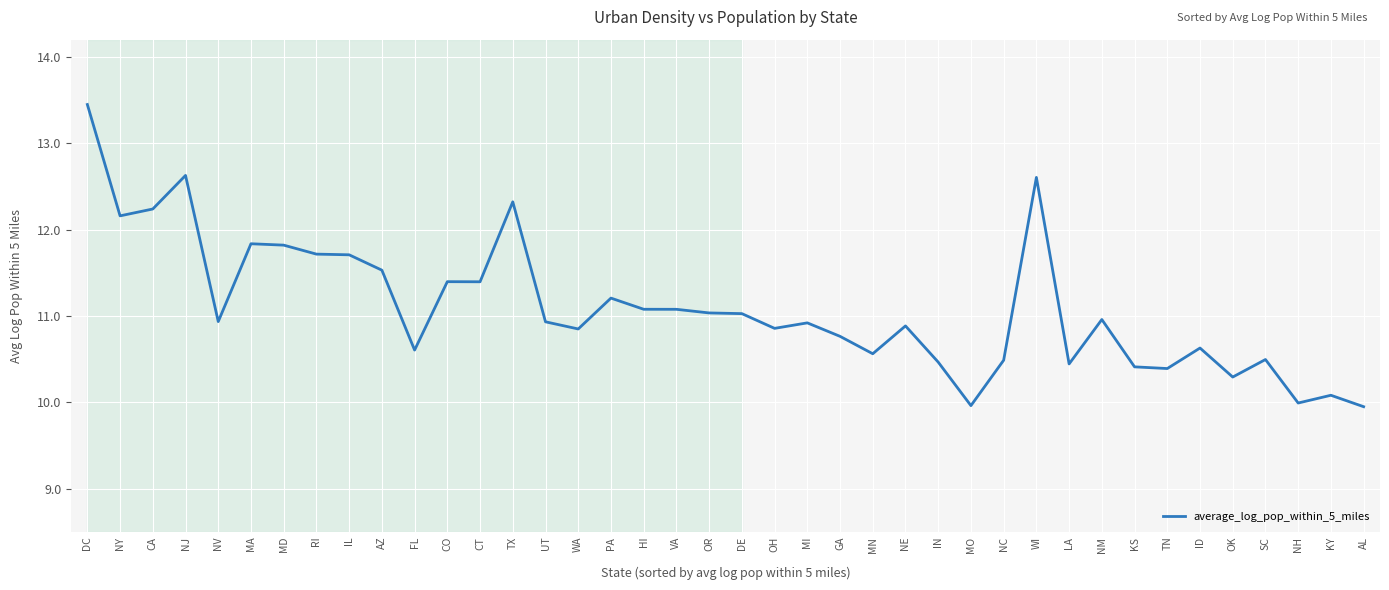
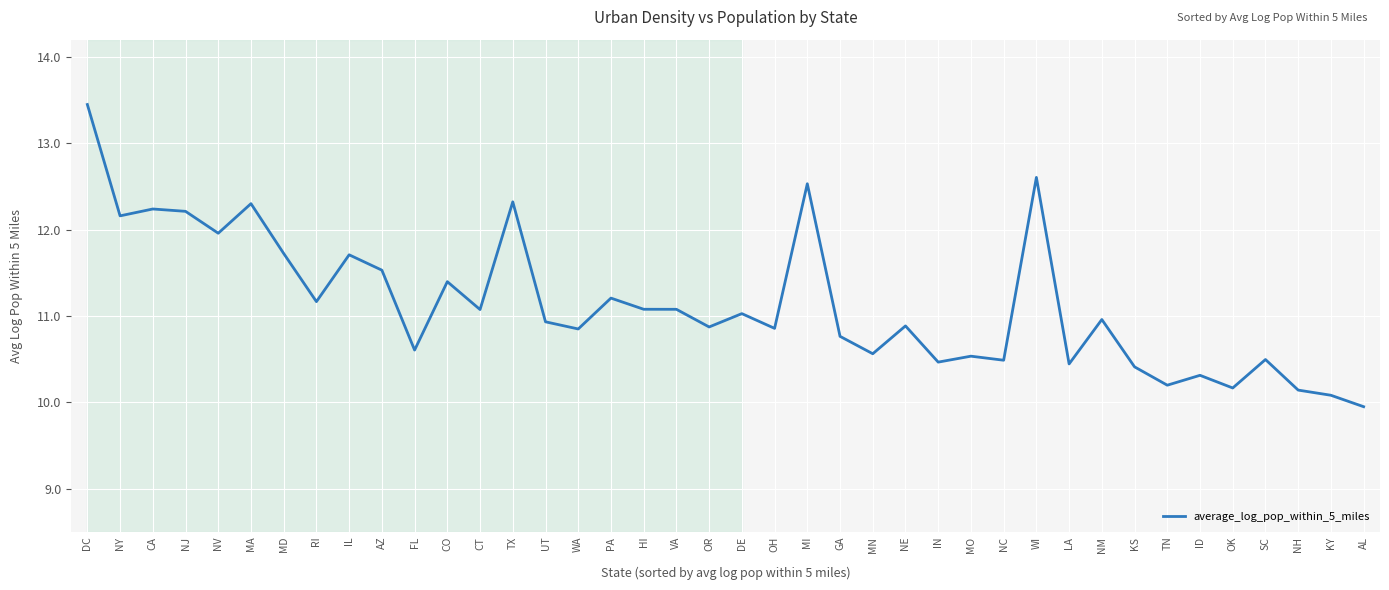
  {
    "DC": 13.4,
    "NY": 12.2,
    "CA": 12.2,
-   "NJ": 12.6,
-   "NV": 10.9,
-   "MA": 11.8,
-   "MD": 11.8,
-   "RI": 11.7,
+   "NJ": 12.2,
+   "NV": 12.0,
+   "MA": 12.3,
+   "MD": 11.7,
+   "RI": 11.2,
    "IL": 11.7,
    "AZ": 11.5,
    "FL": 10.6,
    "CO": 11.4,
-   "CT": 11.4,
+   "CT": 11.1,
    "TX": 12.3,
    "UT": 10.9,
    "WA": 10.8,
    "PA": 11.2,
    "HI": 11.1,
    "VA": 11.1,
-   "OR": 11.0,
+   "OR": 10.9,
    "DE": 11.0,
    "OH": 10.9,
-   "MI": 10.9,
+   "MI": 12.5,
    "GA": 10.8,
    "MN": 10.6,
    "NE": 10.9,
    "IN": 10.5,
-   "MO": 10.0,
+   "MO": 10.5,
    "NC": 10.5,
    "WI": 12.6,
    "LA": 10.4,
    "NM": 11.0,
    "KS": 10.4,
-   "TN": 10.4,
-   "ID": 10.6,
-   "OK": 10.3,
+   "TN": 10.2,
+   "ID": 10.3,
+   "OK": 10.2,
    "SC": 10.5,
-   "NH": 10.0,
+   "NH": 10.1,
    "KY": 10.1,
    "AL": 9.9
  }
